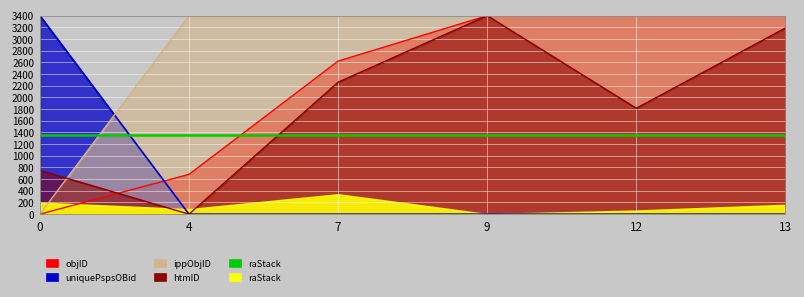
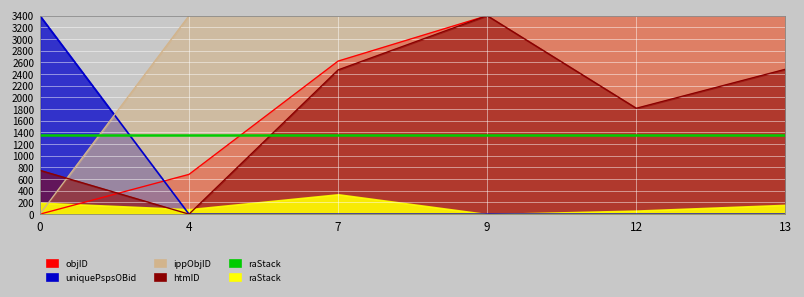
  {
    "objID": {
      "4": 700,
      "7": 2600
    },
    "uniquePspsOBid": {
      "0": 3400,
      "7": 0,
      "12": 0,
      "13": 0
    },
    "ippObjID": {
      "4": 3400,
      "7": 3400
    },
    "htmID": {
      "0": 800,
-     "7": 2300,
+     "7": 2500,
      "12": 1800,
-     "13": 3200
+     "13": 2500
    },
    "raStack": {
      "0": 200,
      "4": 100,
      "7": 300,
      "12": 100,
      "13": 200
    }
  }
